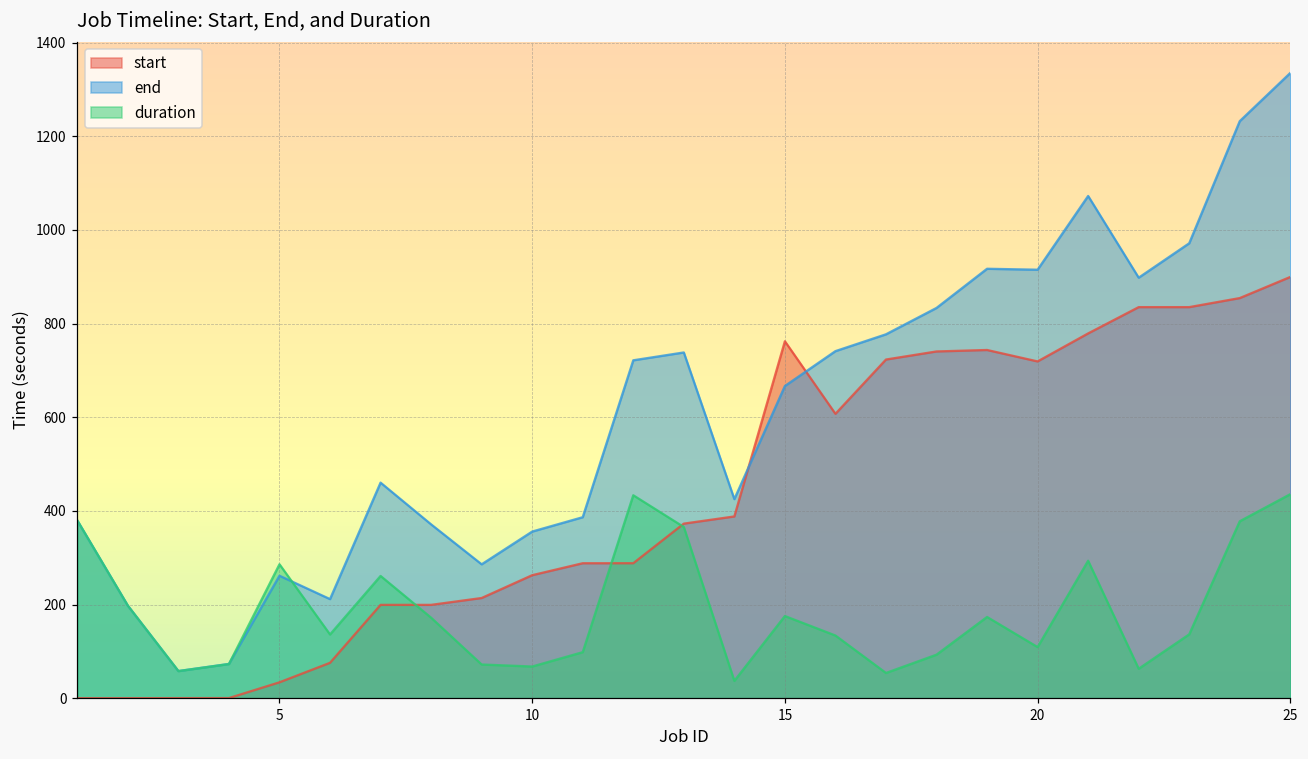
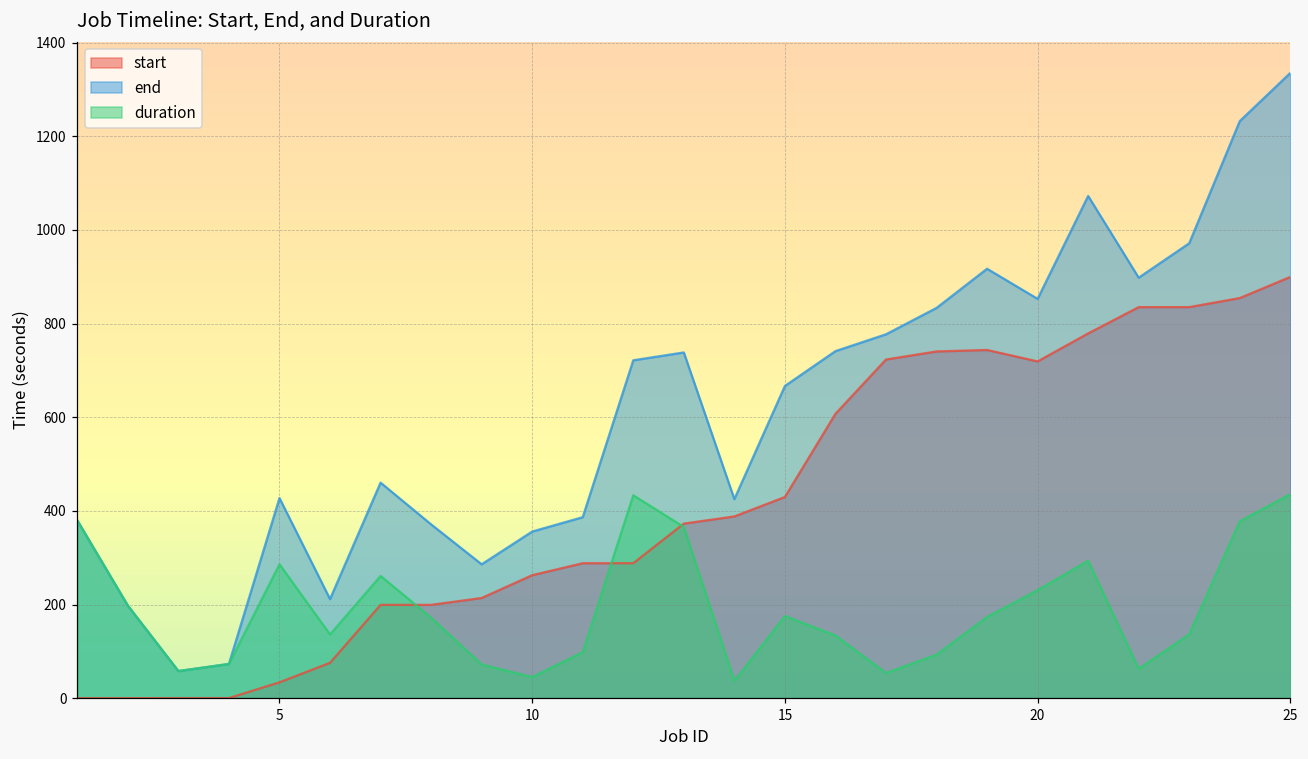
  {
    "start": {
      "5": 30,
      "10": 260,
-     "15": 760,
+     "15": 430,
      "20": 720,
      "25": 900
    },
    "end": {
-     "5": 260,
+     "5": 430,
      "10": 360,
      "15": 670,
-     "20": 920,
+     "20": 850,
      "25": 1340
    },
    "duration": {
      "5": 290,
-     "10": 70,
+     "10": 50,
      "15": 180,
-     "20": 110,
+     "20": 230,
      "25": 440
    }
  }
